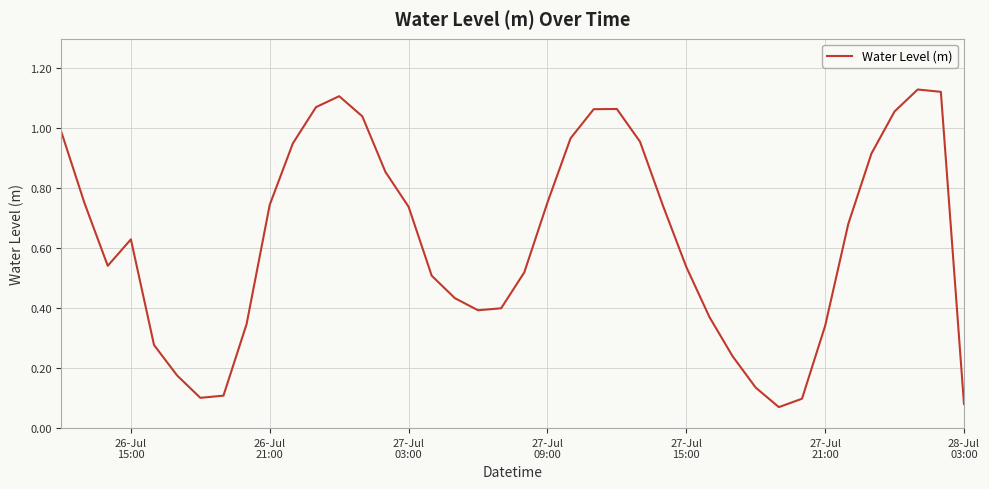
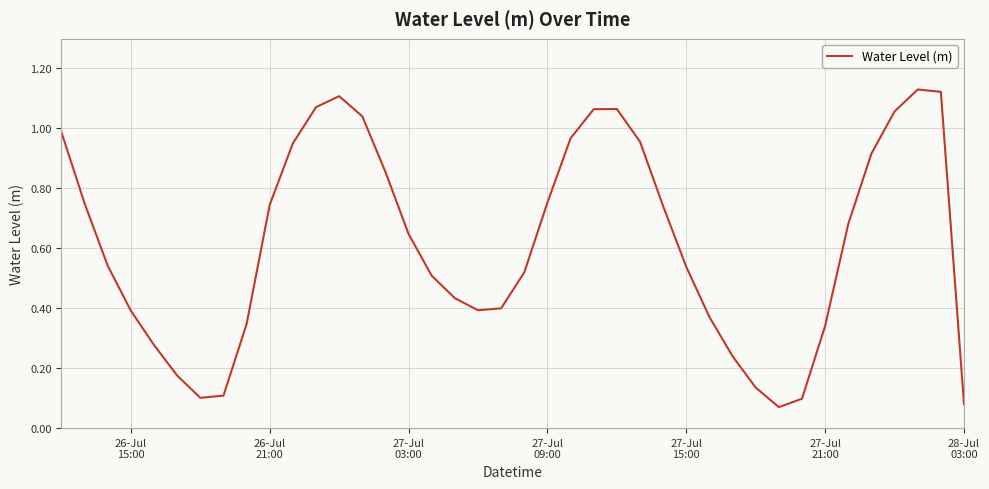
  {
-   "26-Jul 15:00": 0.63,
+   "26-Jul 15:00": 0.39,
    "26-Jul 21:00": 0.74,
-   "27-Jul 03:00": 0.74,
+   "27-Jul 03:00": 0.65,
    "27-Jul 09:00": 0.75,
    "27-Jul 15:00": 0.54,
    "27-Jul 21:00": 0.34,
    "28-Jul 03:00": 0.08
  }
